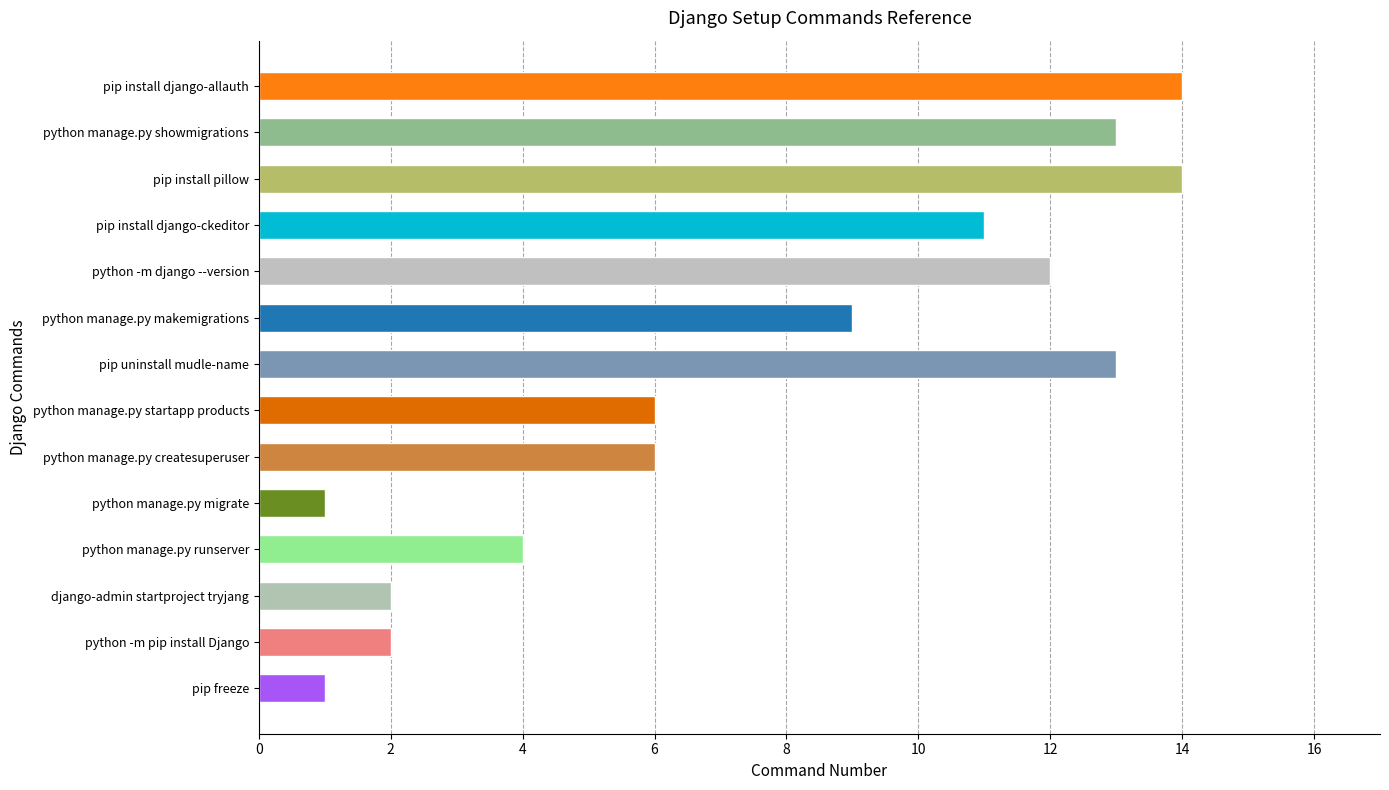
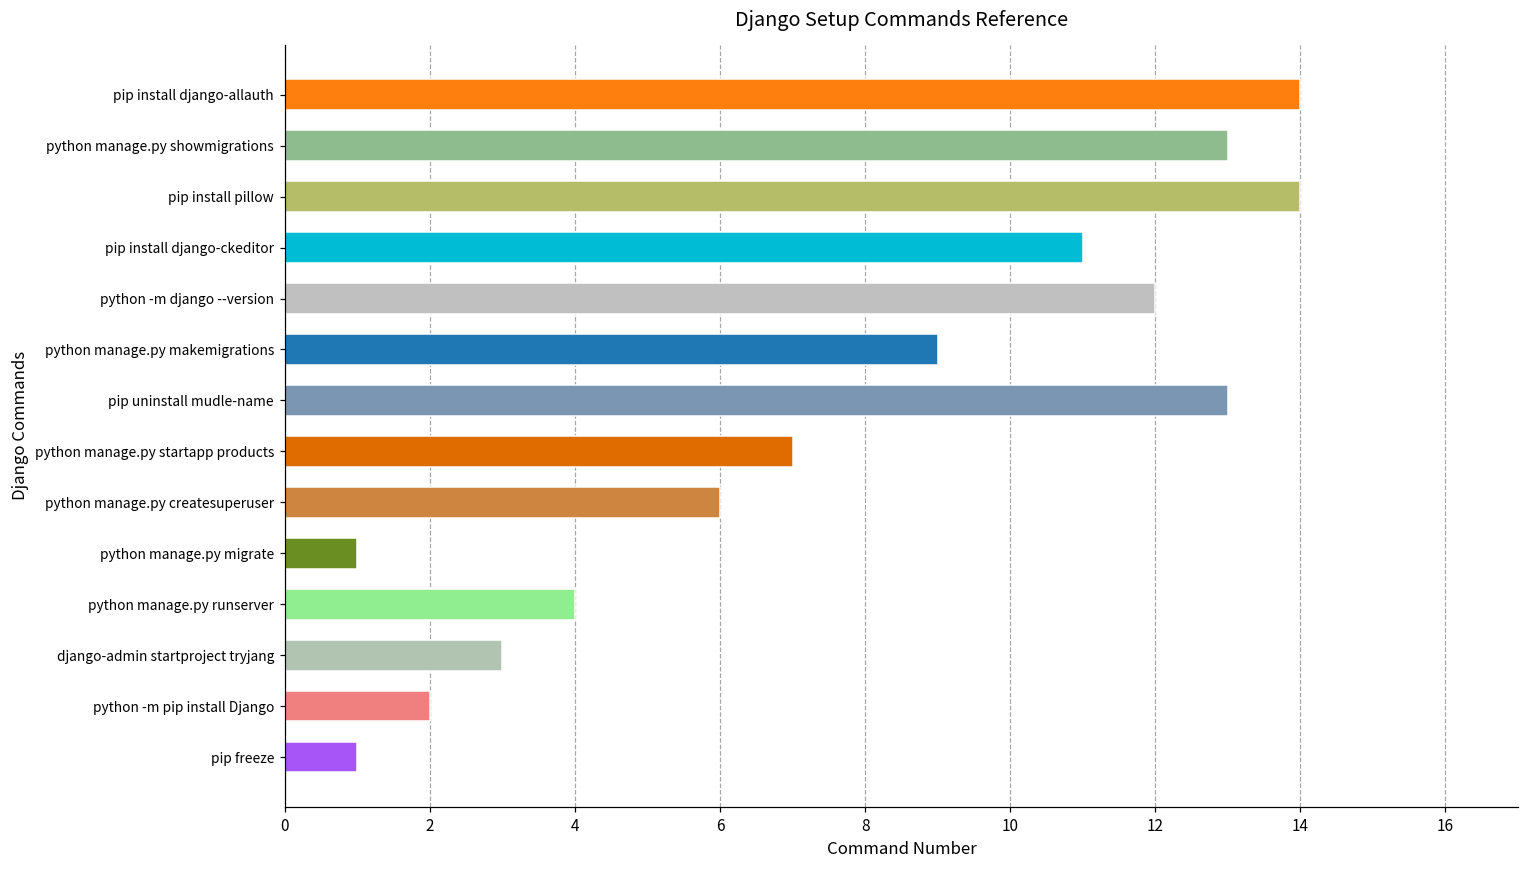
  {
    "pip install django-allauth": 14,
    "python manage.py showmigrations": 13,
    "pip install pillow": 14,
    "pip install django-ckeditor": 11,
    "python -m django --version": 12,
    "python manage.py makemigrations": 9,
    "pip uninstall mudle-name": 13,
-   "python manage.py startapp products": 6,
+   "python manage.py startapp products": 7,
    "python manage.py createsuperuser": 6,
    "python manage.py migrate": 1,
    "python manage.py runserver": 4,
-   "django-admin startproject tryjang": 2,
+   "django-admin startproject tryjang": 3,
    "python -m pip install Django": 2,
    "pip freeze": 1
  }
